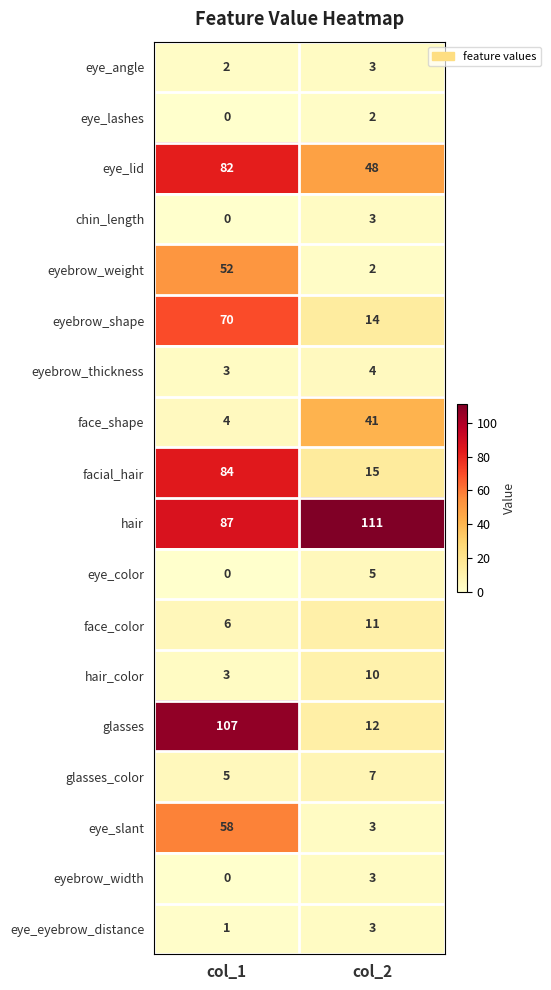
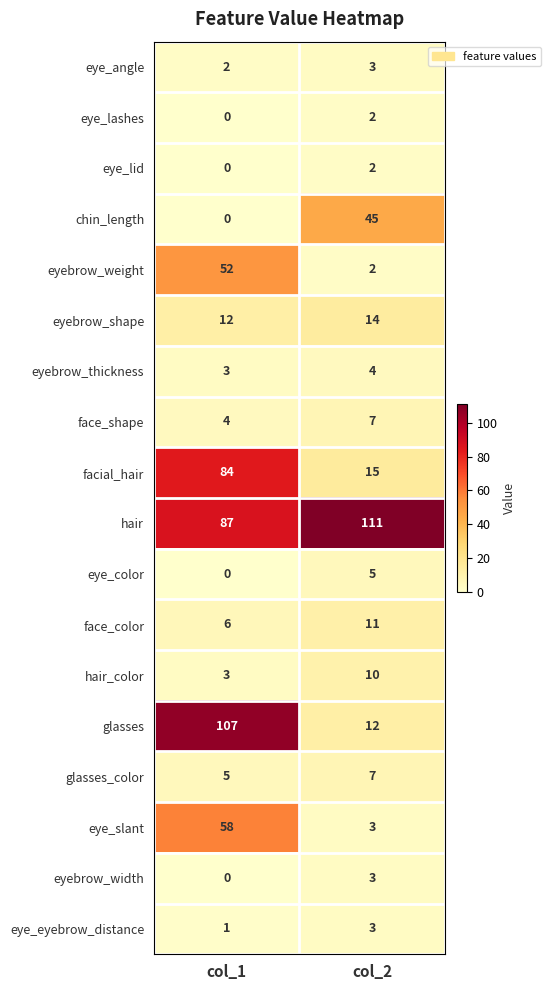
  {
    "eye_angle": {
      "col_1": 2,
      "col_2": 3
    },
    "eye_lashes": {
      "col_1": 0,
      "col_2": 2
    },
    "eye_lid": {
-     "col_1": 82,
-     "col_2": 48
+     "col_1": 0,
+     "col_2": 2
    },
    "chin_length": {
      "col_1": 0,
-     "col_2": 3
+     "col_2": 45
    },
    "eyebrow_weight": {
      "col_1": 52,
      "col_2": 2
    },
    "eyebrow_shape": {
-     "col_1": 70,
+     "col_1": 12,
      "col_2": 14
    },
    "eyebrow_thickness": {
      "col_1": 3,
      "col_2": 4
    },
    "face_shape": {
      "col_1": 4,
-     "col_2": 41
+     "col_2": 7
    },
    "facial_hair": {
      "col_1": 84,
      "col_2": 15
    },
    "hair": {
      "col_1": 87,
      "col_2": 111
    },
    "eye_color": {
      "col_1": 0,
      "col_2": 5
    },
    "face_color": {
      "col_1": 6,
      "col_2": 11
    },
    "hair_color": {
      "col_1": 3,
      "col_2": 10
    },
    "glasses": {
      "col_1": 107,
      "col_2": 12
    },
    "glasses_color": {
      "col_1": 5,
      "col_2": 7
    },
    "eye_slant": {
      "col_1": 58,
      "col_2": 3
    },
    "eyebrow_width": {
      "col_1": 0,
      "col_2": 3
    },
    "eye_eyebrow_distance": {
      "col_1": 1,
      "col_2": 3
    }
  }
